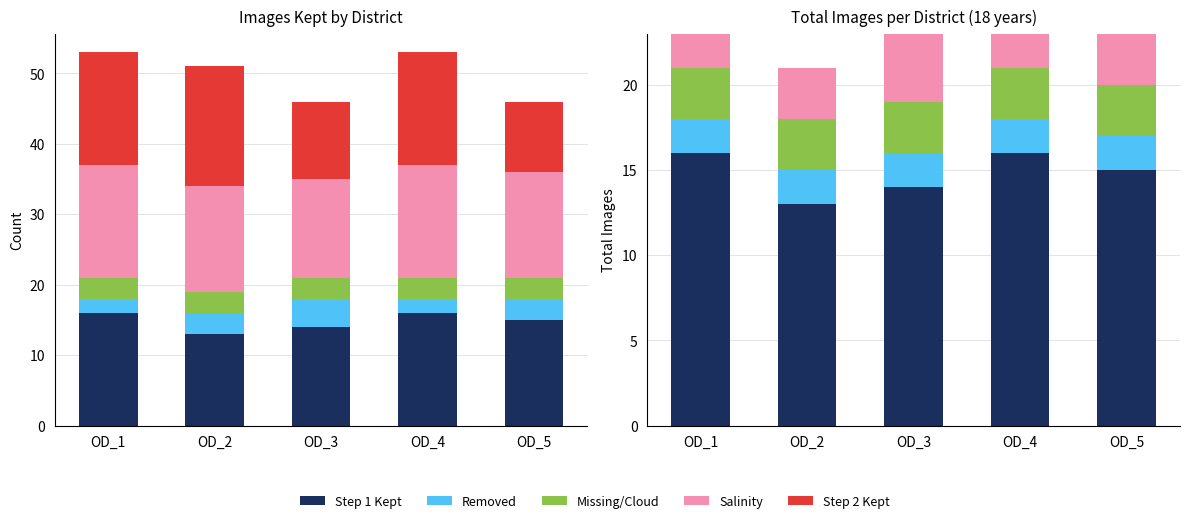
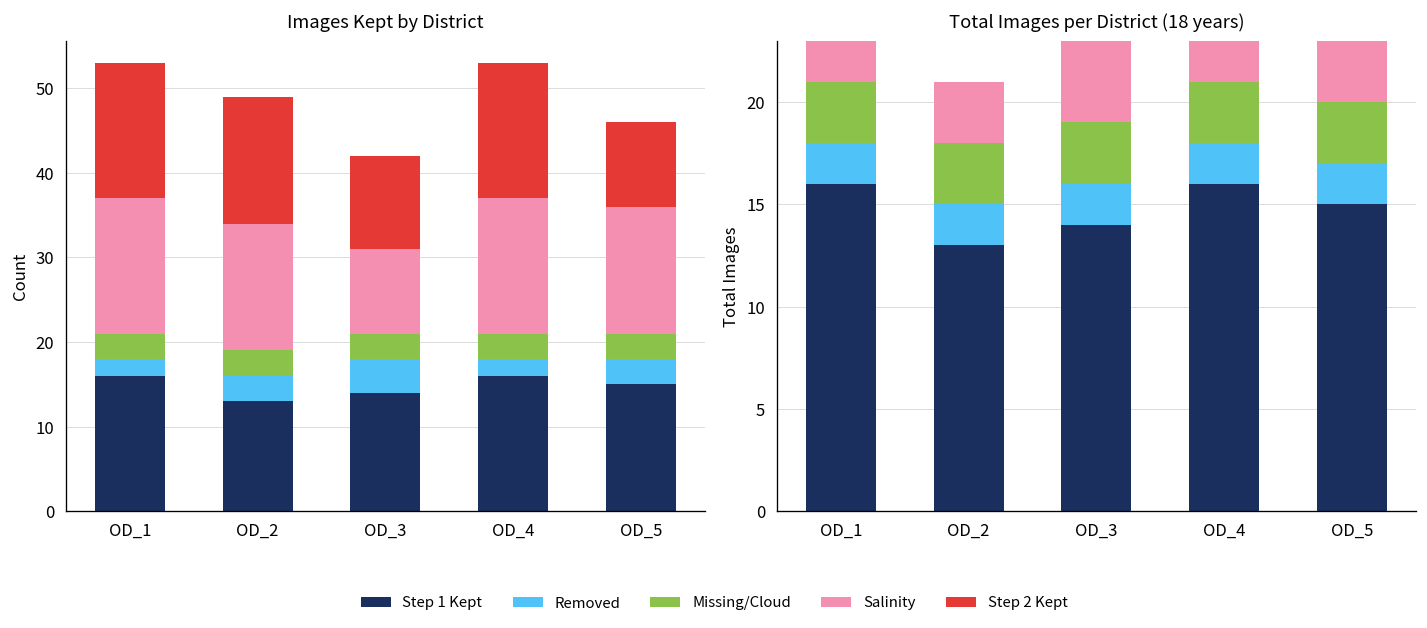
  {
    "Images Kept by District": {
      "Step 1 Kept": {
        "OD_1": 16,
        "OD_2": 13,
        "OD_3": 14,
        "OD_4": 16,
        "OD_5": 15
      },
      "Removed": {
        "OD_1": 2,
        "OD_2": 3,
        "OD_3": 4,
        "OD_4": 2,
        "OD_5": 3
      },
      "Missing/Cloud": {
        "OD_1": 3,
        "OD_2": 3,
        "OD_3": 3,
        "OD_4": 3,
        "OD_5": 3
      },
      "Salinity": {
        "OD_1": 16,
        "OD_2": 15,
-       "OD_3": 14,
+       "OD_3": 10,
        "OD_4": 16,
        "OD_5": 15
      },
      "Step 2 Kept": {
        "OD_1": 16,
-       "OD_2": 17,
+       "OD_2": 15,
        "OD_3": 11,
        "OD_4": 16,
        "OD_5": 10
      }
    },
    "Total Images per District (18 years)": {
      "Step 1 Kept": {
        "OD_1": 16.0,
        "OD_2": 13.0,
        "OD_3": 14.0,
        "OD_4": 16.0,
        "OD_5": 15.0
      }
    }
  }
